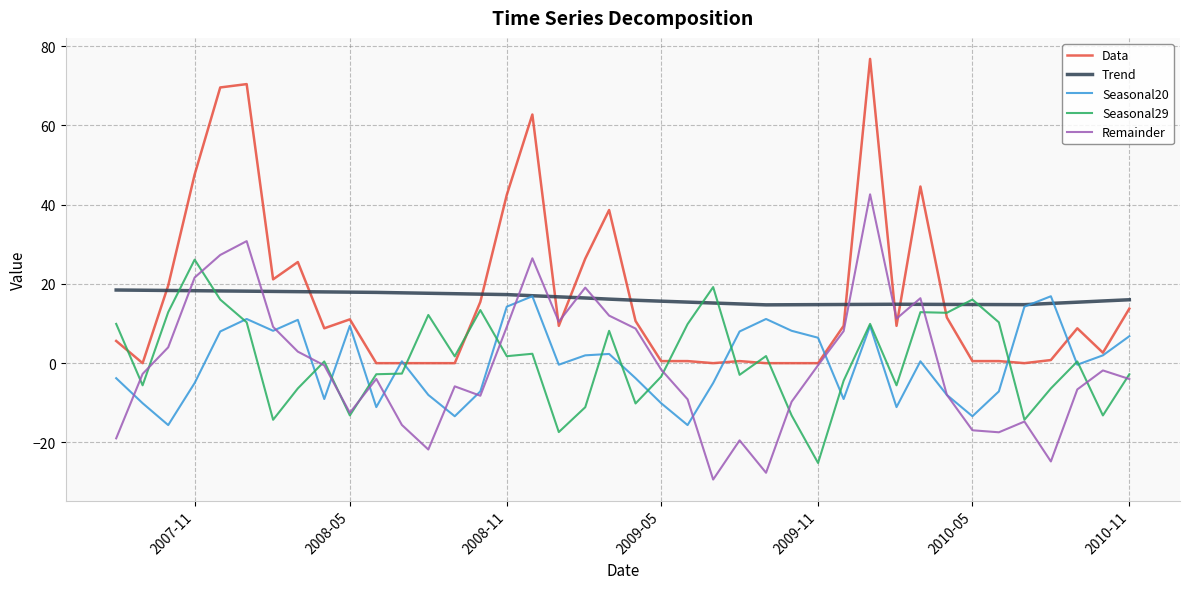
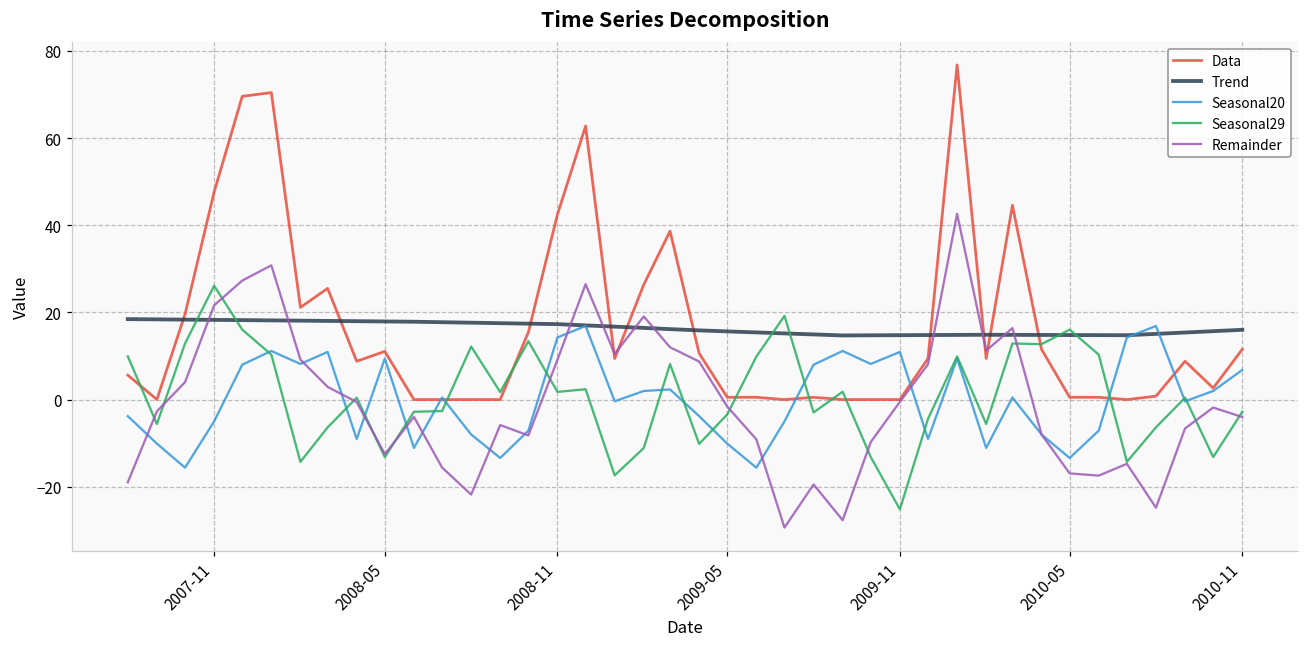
  {
    "Data": {
      "2007-11": 48,
      "2008-05": 11,
      "2008-11": 42,
      "2009-05": 1,
      "2010-05": 1,
-     "2010-11": 14
+     "2010-11": 12
    },
    "Trend": {
      "2007-11": 18,
      "2008-05": 18,
      "2008-11": 17,
      "2009-05": 16,
      "2009-11": 15,
      "2010-05": 15,
      "2010-11": 16
    },
    "Seasonal20": {
      "2007-11": -5,
      "2008-05": 9,
      "2008-11": 14,
      "2009-05": -10,
-     "2009-11": 6,
+     "2009-11": 11,
      "2010-05": -13,
      "2010-11": 7
    },
    "Seasonal29": {
      "2007-11": 26,
      "2008-05": -13,
      "2008-11": 2,
      "2009-05": -3,
      "2009-11": -25,
      "2010-05": 16,
      "2010-11": -3
    },
    "Remainder": {
      "2007-11": 22,
      "2008-05": -13,
      "2008-11": 9,
      "2009-05": -2,
      "2010-05": -17,
      "2010-11": -4
    }
  }
